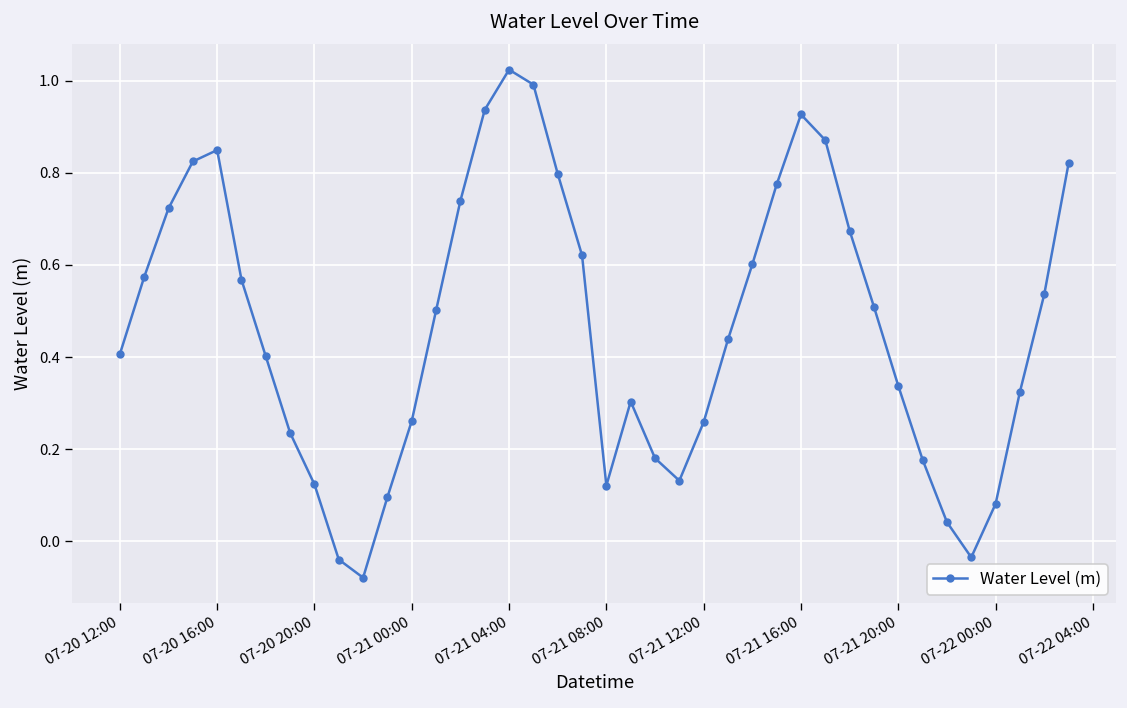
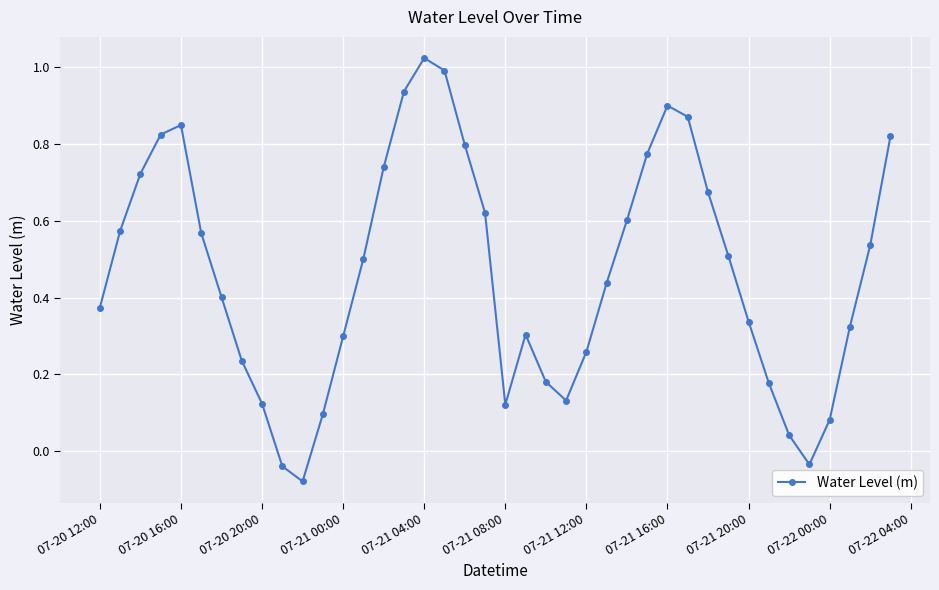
  {
-   "07-20 12:00": 0.41,
+   "07-20 12:00": 0.37,
    "07-20 16:00": 0.85,
    "07-20 20:00": 0.12,
-   "07-21 00:00": 0.26,
+   "07-21 00:00": 0.30,
    "07-21 04:00": 1.02,
    "07-21 08:00": 0.12,
    "07-21 12:00": 0.26,
-   "07-21 16:00": 0.93,
+   "07-21 16:00": 0.90,
    "07-21 20:00": 0.34,
    "07-22 00:00": 0.08
  }
